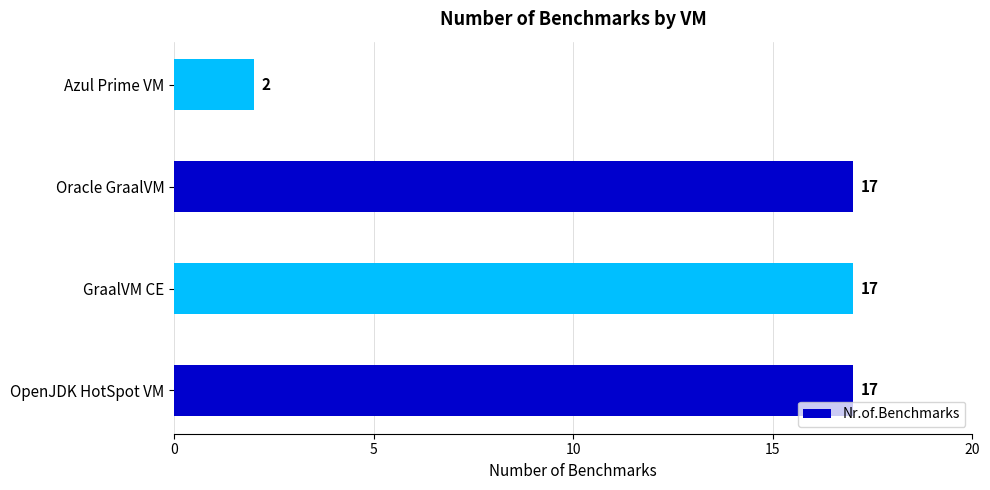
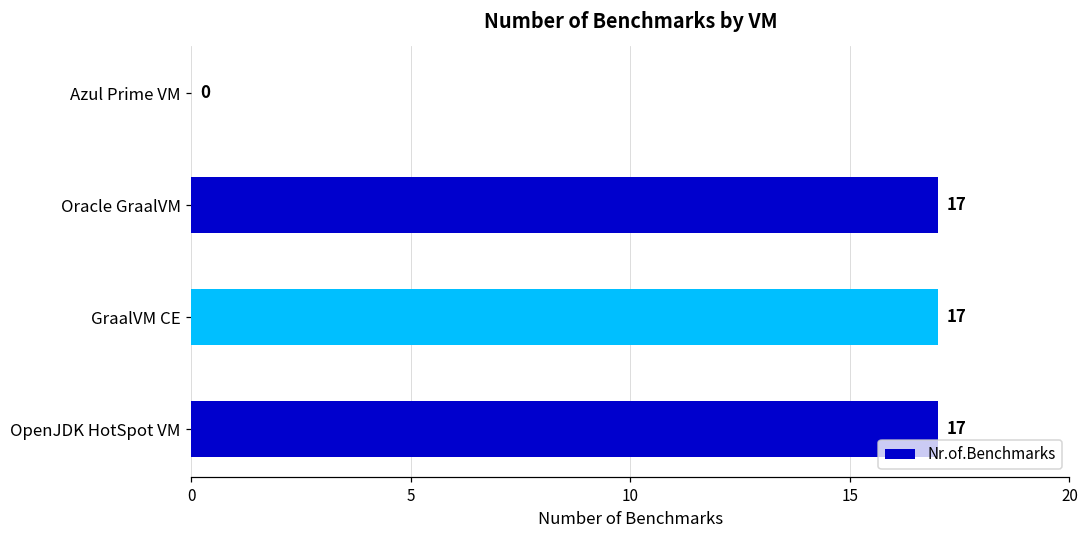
  {
-   "Azul Prime VM": 2,
+   "Azul Prime VM": 0,
    "Oracle GraalVM": 17,
    "GraalVM CE": 17,
    "OpenJDK HotSpot VM": 17
  }
